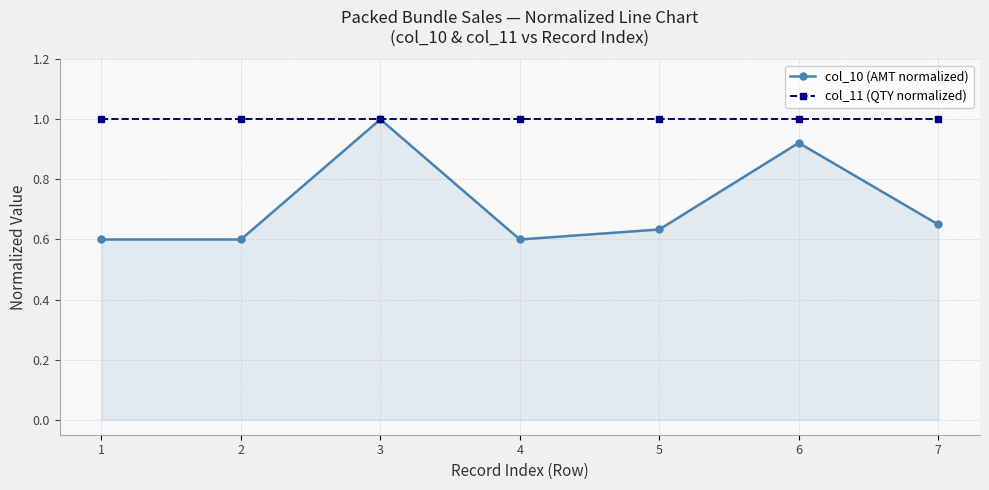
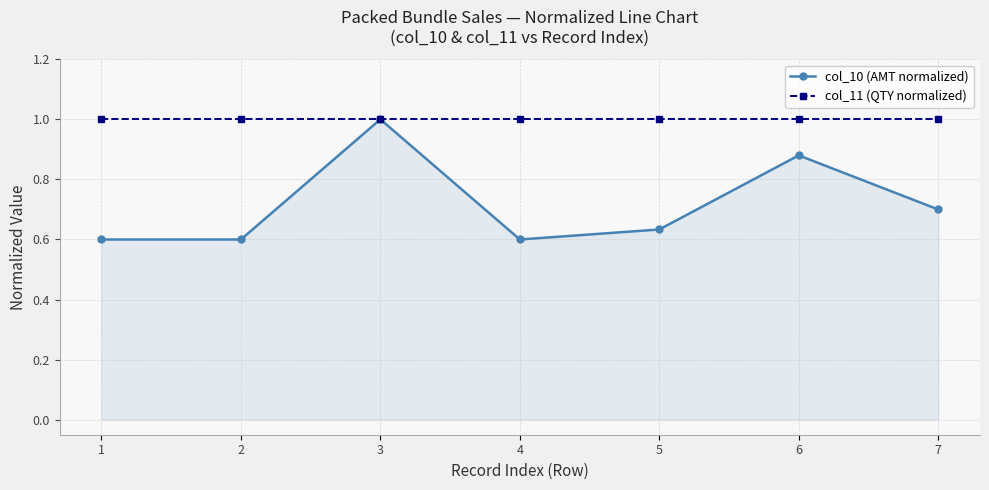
  {
    "col_10 (AMT normalized)": {
      "1": 0.60,
      "2": 0.60,
      "4": 0.60,
      "5": 0.63,
-     "6": 0.92,
-     "7": 0.65
+     "6": 0.88,
+     "7": 0.70
    },
    "col_11 (QTY normalized)": {
      "1": 1.00,
      "2": 1.00,
      "4": 1.00,
      "5": 1.00,
      "6": 1.00,
      "7": 1.00
    }
  }
